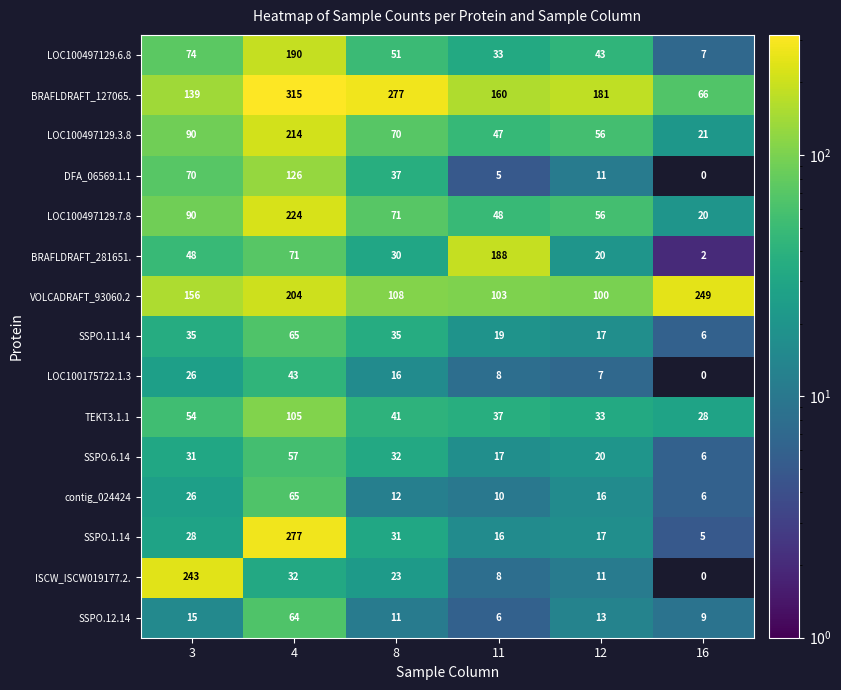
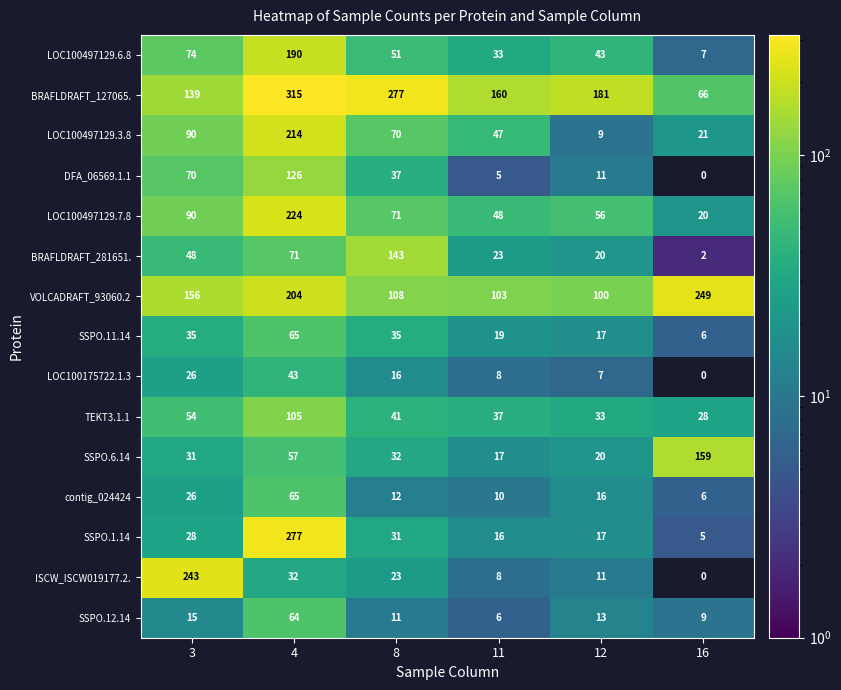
  {
    "LOC100497129.6.8": {
      "3": 74,
      "4": 190,
      "8": 51,
      "11": 33,
      "12": 43,
      "16": 7
    },
    "BRAFLDRAFT_127065.": {
      "3": 139,
      "4": 315,
      "8": 277,
      "11": 160,
      "12": 181,
      "16": 66
    },
    "LOC100497129.3.8": {
      "3": 90,
      "4": 214,
      "8": 70,
      "11": 47,
-     "12": 56,
+     "12": 9,
      "16": 21
    },
    "DFA_06569.1.1": {
      "3": 70,
      "4": 126,
      "8": 37,
      "11": 5,
      "12": 11
    },
    "LOC100497129.7.8": {
      "3": 90,
      "4": 224,
      "8": 71,
      "11": 48,
      "12": 56,
      "16": 20
    },
    "BRAFLDRAFT_281651.": {
      "3": 48,
      "4": 71,
-     "8": 30,
-     "11": 188,
+     "8": 143,
+     "11": 23,
      "12": 20,
      "16": 2
    },
    "VOLCADRAFT_93060.2": {
      "3": 156,
      "4": 204,
      "8": 108,
      "11": 103,
      "12": 100,
      "16": 249
    },
    "SSPO.11.14": {
      "3": 35,
      "4": 65,
      "8": 35,
      "11": 19,
      "12": 17,
      "16": 6
    },
    "LOC100175722.1.3": {
      "3": 26,
      "4": 43,
      "8": 16,
      "11": 8,
      "12": 7
    },
    "TEKT3.1.1": {
      "3": 54,
      "4": 105,
      "8": 41,
      "11": 37,
      "12": 33,
      "16": 28
    },
    "SSPO.6.14": {
      "3": 31,
      "4": 57,
      "8": 32,
      "11": 17,
      "12": 20,
-     "16": 6
+     "16": 159
    },
    "contig_024424": {
      "3": 26,
      "4": 65,
      "8": 12,
      "11": 10,
      "12": 16,
      "16": 6
    },
    "SSPO.1.14": {
      "3": 28,
      "4": 277,
      "8": 31,
      "11": 16,
      "12": 17,
      "16": 5
    },
    "ISCW_ISCW019177.2.": {
      "3": 243,
      "4": 32,
      "8": 23,
      "11": 8,
      "12": 11
    },
    "SSPO.12.14": {
      "3": 15,
      "4": 64,
      "8": 11,
      "11": 6,
      "12": 13,
      "16": 9
    }
  }
